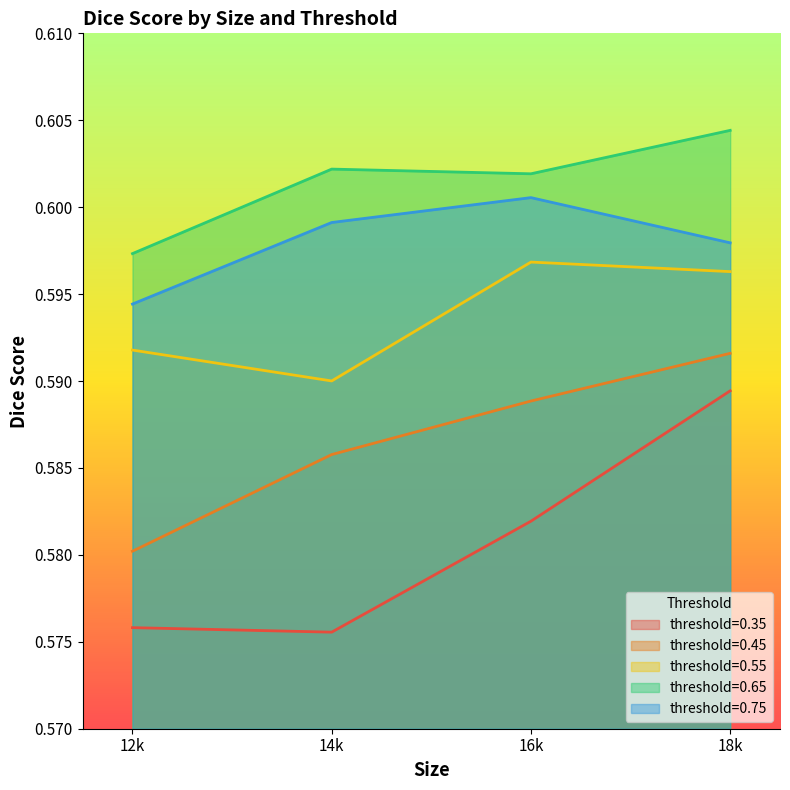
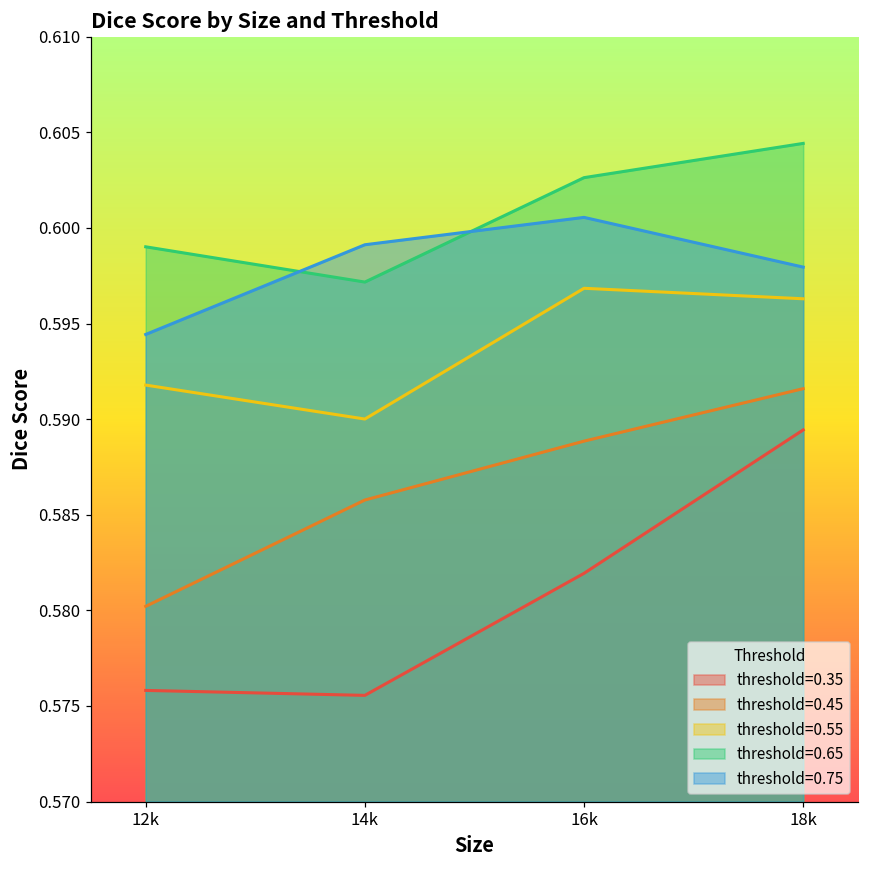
  {
    "threshold=0.65": {
-     "12k": 0.5973,
-     "14k": 0.6022,
-     "16k": 0.6019,
+     "12k": 0.5990,
+     "14k": 0.5972,
+     "16k": 0.6026,
      "18k": 0.6044
    },
    "threshold=0.75": {
      "12k": 0.5944,
      "14k": 0.5991,
      "16k": 0.6005,
      "18k": 0.5979
    }
  }
